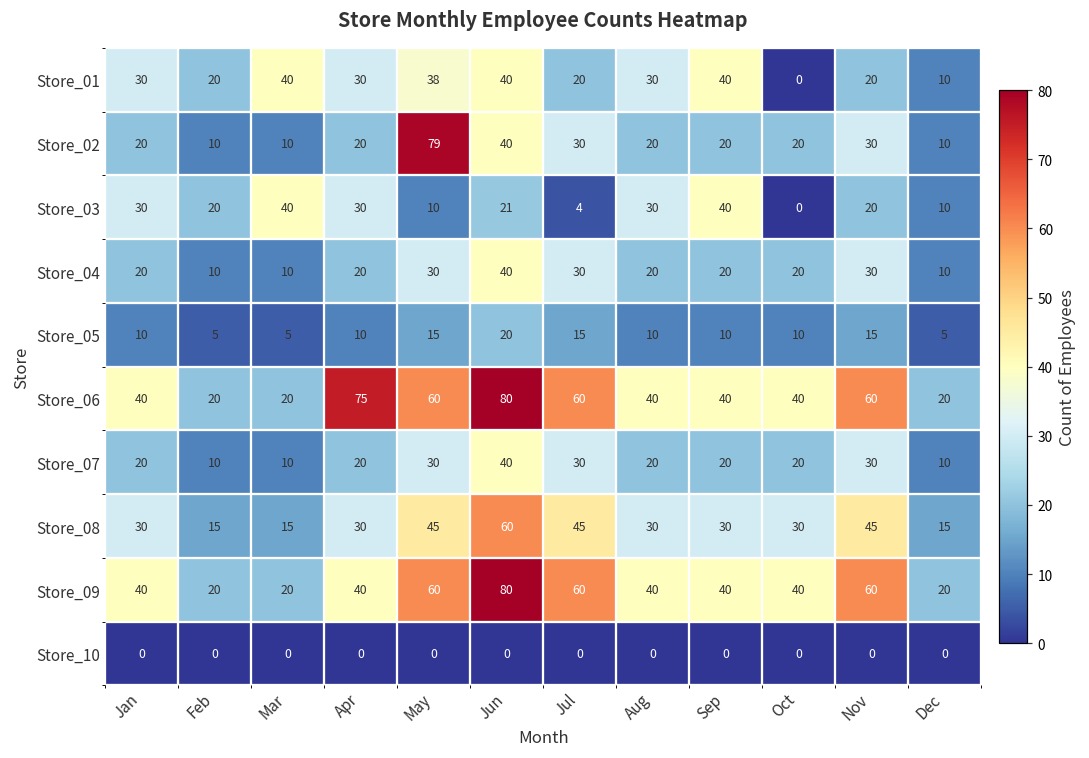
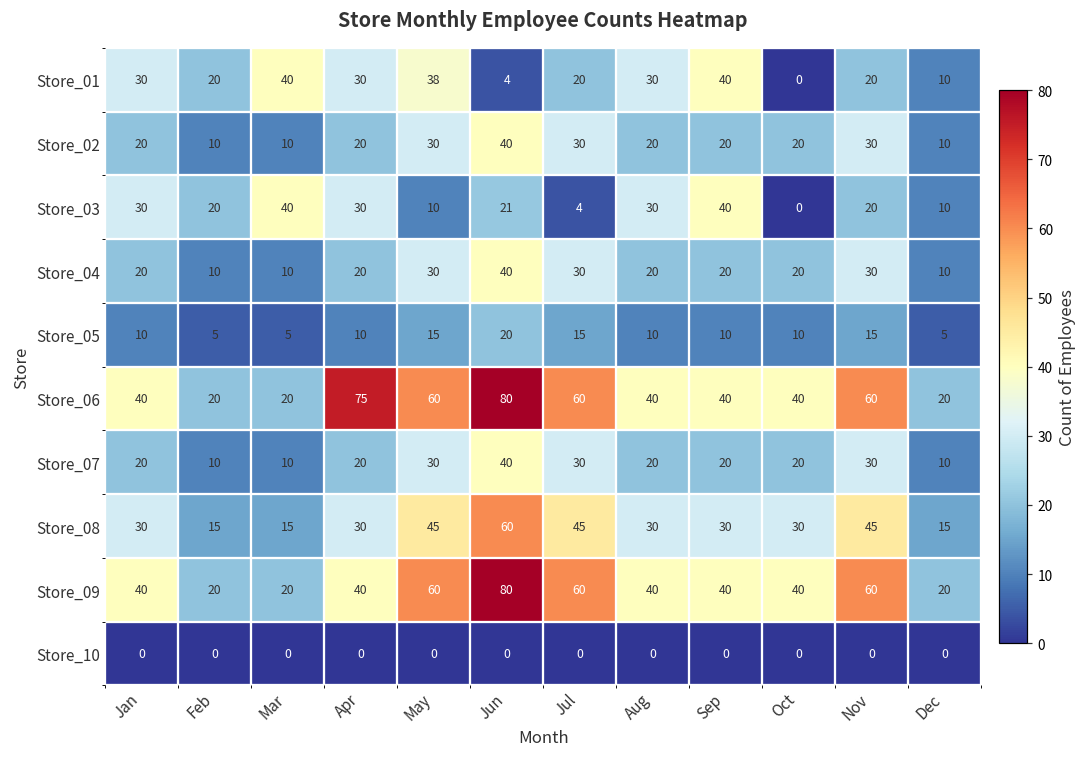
  {
    "Store_01": {
      "Jan": 30,
      "Feb": 20,
      "Mar": 40,
      "Apr": 30,
      "May": 38,
-     "Jun": 40,
+     "Jun": 4,
      "Jul": 20,
      "Aug": 30,
      "Sep": 40,
      "Oct": 0,
      "Nov": 20,
      "Dec": 10
    },
    "Store_02": {
      "Jan": 20,
      "Feb": 10,
      "Mar": 10,
      "Apr": 20,
-     "May": 79,
+     "May": 30,
      "Jun": 40,
      "Jul": 30,
      "Aug": 20,
      "Sep": 20,
      "Oct": 20,
      "Nov": 30,
      "Dec": 10
    },
    "Store_03": {
      "Jan": 30,
      "Feb": 20,
      "Mar": 40,
      "Apr": 30,
      "May": 10,
      "Jun": 21,
      "Jul": 4,
      "Aug": 30,
      "Sep": 40,
      "Oct": 0,
      "Nov": 20,
      "Dec": 10
    },
    "Store_04": {
      "Jan": 20,
      "Feb": 10,
      "Mar": 10,
      "Apr": 20,
      "May": 30,
      "Jun": 40,
      "Jul": 30,
      "Aug": 20,
      "Sep": 20,
      "Oct": 20,
      "Nov": 30,
      "Dec": 10
    },
    "Store_05": {
      "Jan": 10,
      "Feb": 5,
      "Mar": 5,
      "Apr": 10,
      "May": 15,
      "Jun": 20,
      "Jul": 15,
      "Aug": 10,
      "Sep": 10,
      "Oct": 10,
      "Nov": 15,
      "Dec": 5
    },
    "Store_06": {
      "Jan": 40,
      "Feb": 20,
      "Mar": 20,
      "Apr": 75,
      "May": 60,
      "Jun": 80,
      "Jul": 60,
      "Aug": 40,
      "Sep": 40,
      "Oct": 40,
      "Nov": 60,
      "Dec": 20
    },
    "Store_07": {
      "Jan": 20,
      "Feb": 10,
      "Mar": 10,
      "Apr": 20,
      "May": 30,
      "Jun": 40,
      "Jul": 30,
      "Aug": 20,
      "Sep": 20,
      "Oct": 20,
      "Nov": 30,
      "Dec": 10
    },
    "Store_08": {
      "Jan": 30,
      "Feb": 15,
      "Mar": 15,
      "Apr": 30,
      "May": 45,
      "Jun": 60,
      "Jul": 45,
      "Aug": 30,
      "Sep": 30,
      "Oct": 30,
      "Nov": 45,
      "Dec": 15
    },
    "Store_09": {
      "Jan": 40,
      "Feb": 20,
      "Mar": 20,
      "Apr": 40,
      "May": 60,
      "Jun": 80,
      "Jul": 60,
      "Aug": 40,
      "Sep": 40,
      "Oct": 40,
      "Nov": 60,
      "Dec": 20
    },
    "Store_10": {
      "Jan": 0,
      "Feb": 0,
      "Mar": 0,
      "Apr": 0,
      "May": 0,
      "Jun": 0,
      "Jul": 0,
      "Aug": 0,
      "Sep": 0,
      "Oct": 0,
      "Nov": 0,
      "Dec": 0
    }
  }
